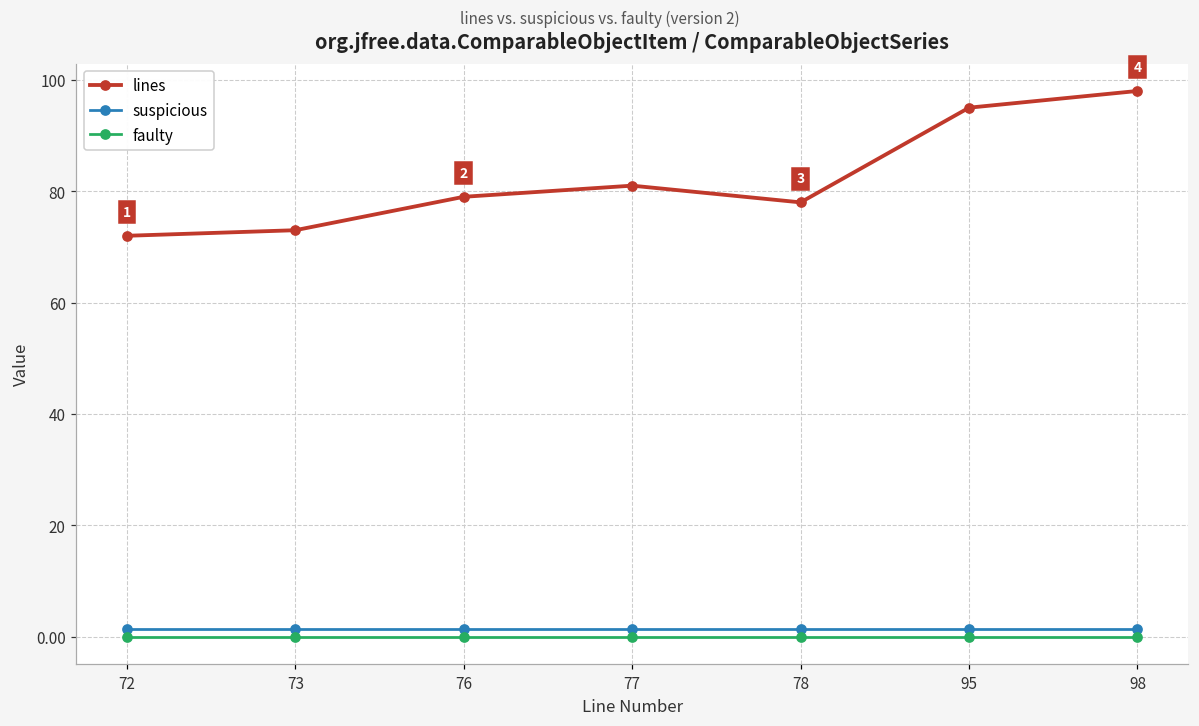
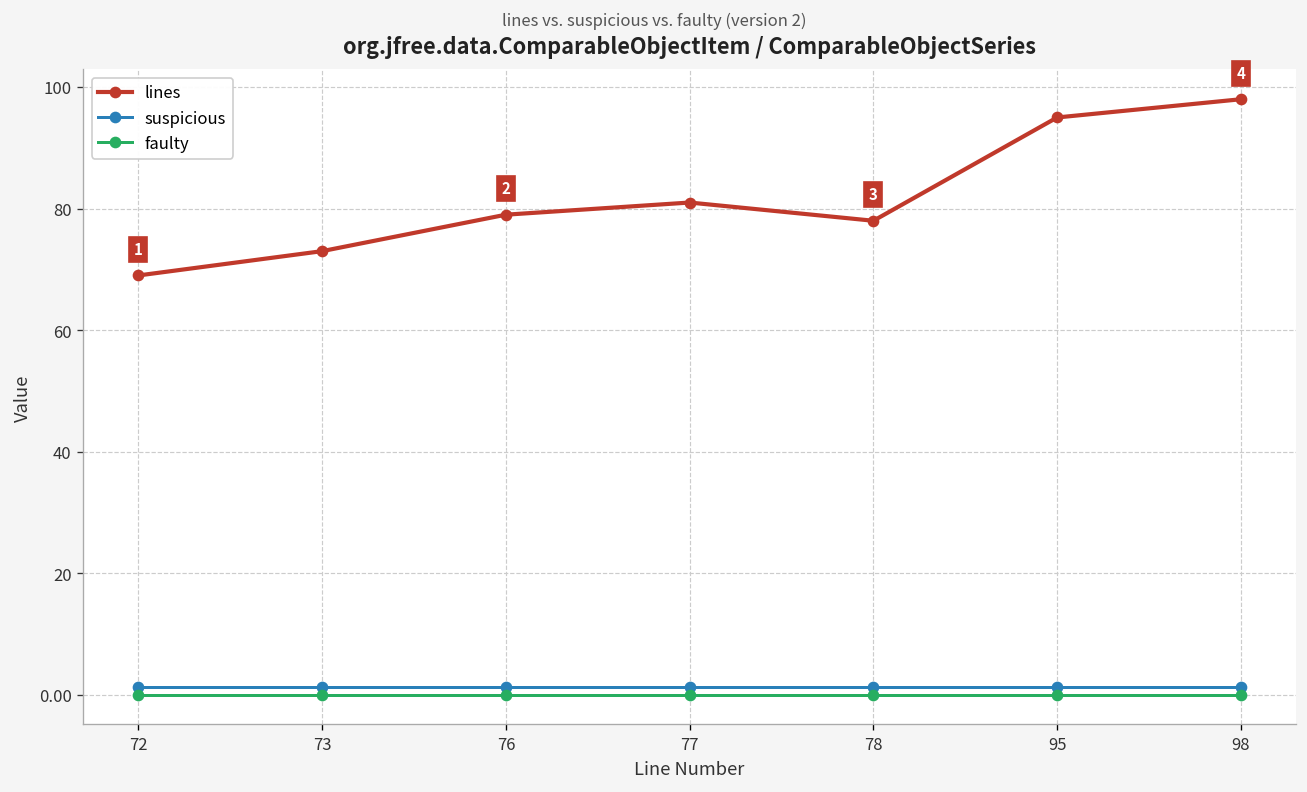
  {
    "lines": {
-     "72": 72,
+     "72": 69,
      "73": 73,
      "77": 81,
      "95": 95
    },
    "suspicious": {
      "72": 1,
      "73": 1,
      "76": 1,
      "77": 1,
      "78": 1,
      "95": 1,
      "98": 1
    },
    "faulty": {
      "72": 0,
      "73": 0,
      "76": 0,
      "77": 0,
      "78": 0,
      "95": 0,
      "98": 0
    }
  }
